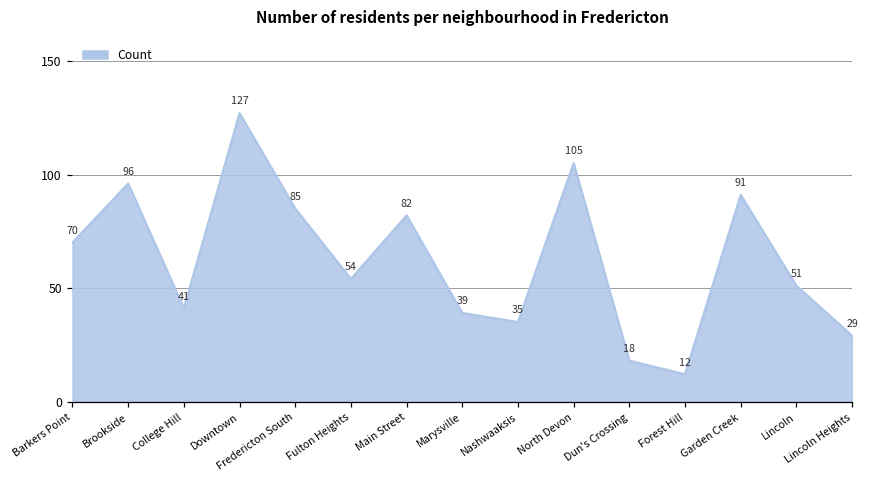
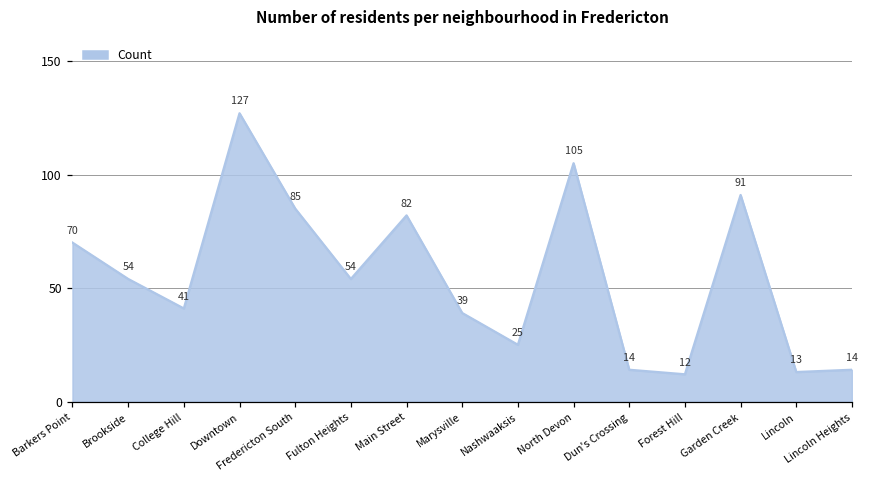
  {
    "Barkers Point": 70,
-   "Brookside": 96,
+   "Brookside": 54,
    "College Hill": 41,
    "Downtown": 127,
    "Fredericton South": 85,
    "Fulton Heights": 54,
    "Main Street": 82,
    "Marysville": 39,
-   "Nashwaaksis": 35,
+   "Nashwaaksis": 25,
    "North Devon": 105,
-   "Dun's Crossing": 18,
+   "Dun's Crossing": 14,
    "Forest Hill": 12,
    "Garden Creek": 91,
-   "Lincoln": 51,
-   "Lincoln Heights": 29
+   "Lincoln": 13,
+   "Lincoln Heights": 14
  }
